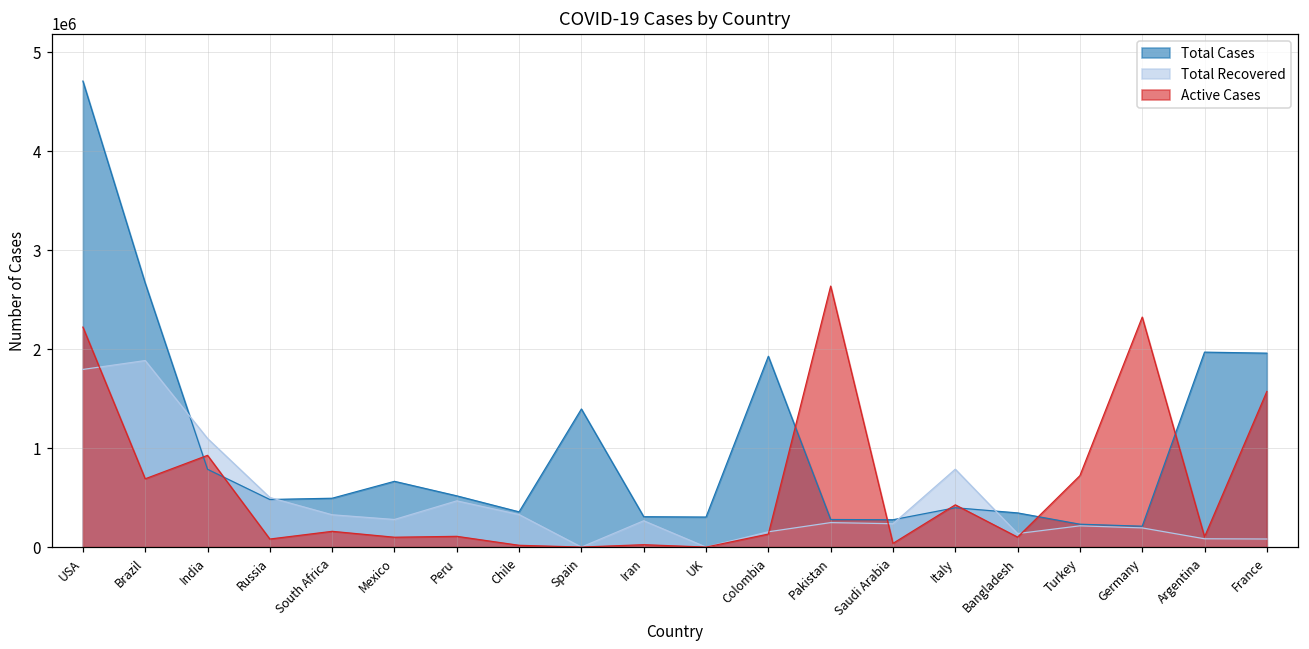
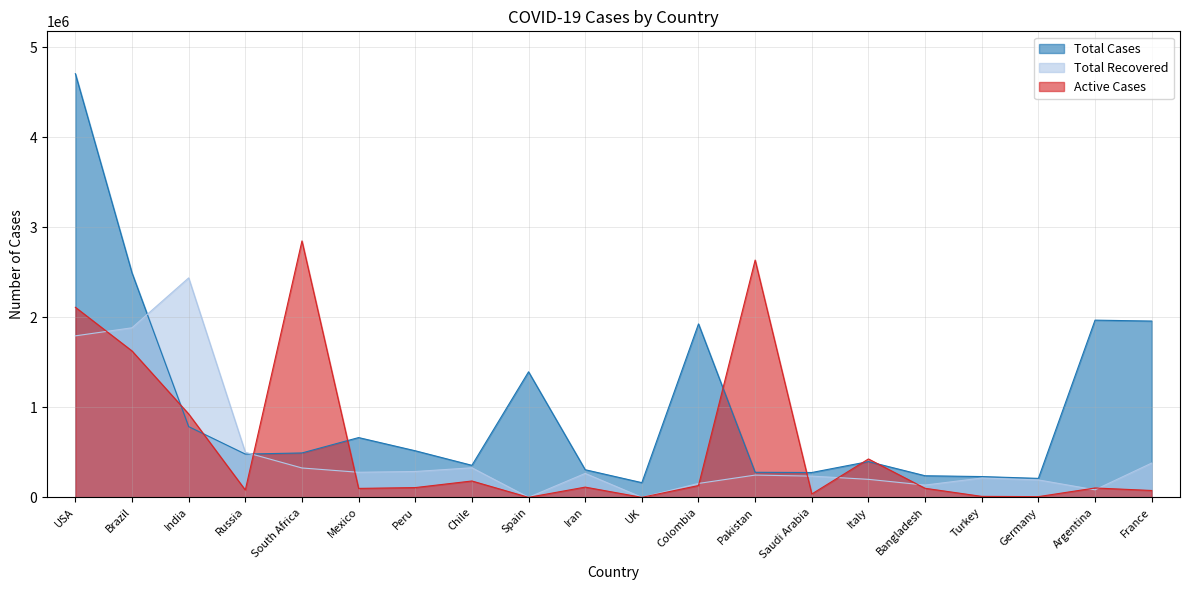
  {
    "Total Cases": {
      "USA": 4700000,
-     "Brazil": 2700000,
+     "Brazil": 2500000,
      "India": 800000,
      "South Africa": 500000,
      "Mexico": 700000,
      "Peru": 500000,
      "Spain": 1400000,
      "Iran": 300000,
-     "UK": 300000,
+     "UK": 200000,
      "Colombia": 1900000,
      "Pakistan": 300000,
      "Saudi Arabia": 300000,
      "Italy": 400000,
-     "Bangladesh": 300000,
+     "Bangladesh": 200000,
      "Argentina": 2000000,
      "France": 2000000
    },
    "Total Recovered": {
      "USA": 1800000,
      "Brazil": 1900000,
-     "India": 1100000,
+     "India": 2400000,
      "South Africa": 300000,
      "Mexico": 300000,
-     "Peru": 500000,
+     "Peru": 300000,
      "Iran": 300000,
      "Pakistan": 200000,
      "Saudi Arabia": 200000,
-     "Italy": 800000,
+     "Italy": 200000,
      "Bangladesh": 100000,
-     "France": 100000
+     "France": 400000
    },
    "Active Cases": {
-     "USA": 2200000,
-     "Brazil": 700000,
+     "USA": 2100000,
+     "Brazil": 1600000,
      "India": 900000,
      "Russia": 100000,
-     "South Africa": 200000,
+     "South Africa": 2800000,
      "Mexico": 100000,
      "Peru": 100000,
-     "Chile": 0,
-     "Iran": 0,
+     "Chile": 200000,
+     "Iran": 100000,
      "Pakistan": 2600000,
      "Saudi Arabia": 0,
      "Italy": 400000,
      "Bangladesh": 100000,
-     "Turkey": 700000,
-     "Germany": 2300000,
-     "France": 1600000
+     "Turkey": 0,
+     "Germany": 0,
+     "France": 100000
    }
  }
